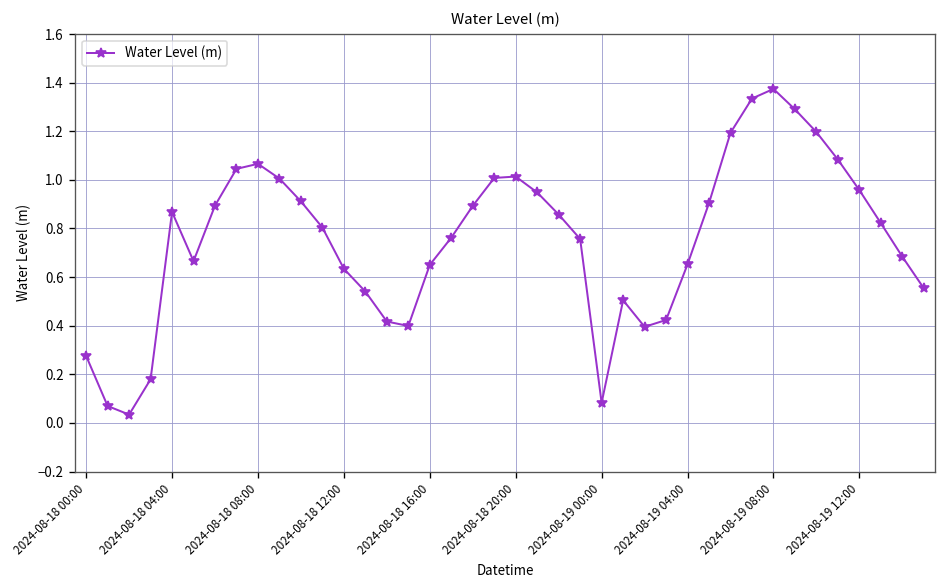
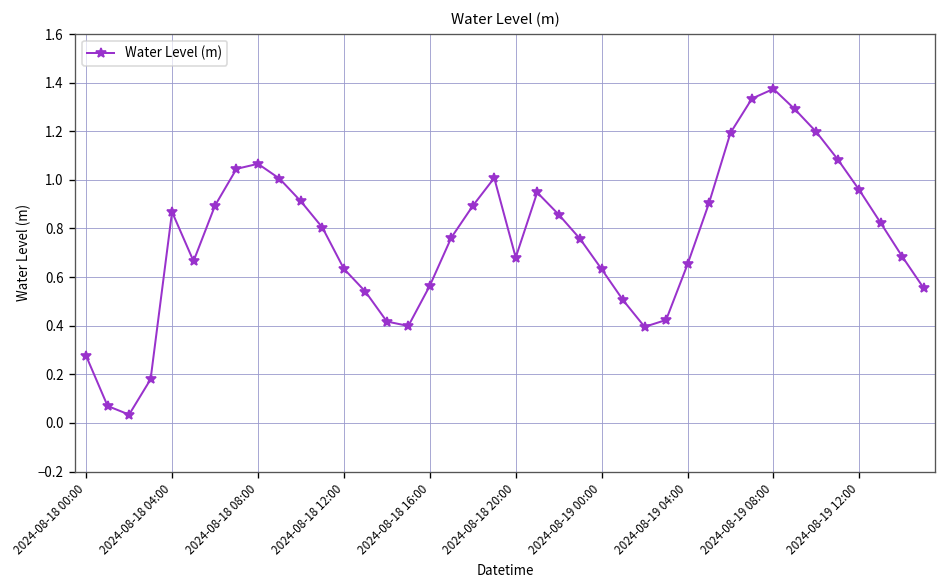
  {
    "2024-08-18 00:00": 0.28,
    "2024-08-18 04:00": 0.87,
    "2024-08-18 08:00": 1.07,
    "2024-08-18 12:00": 0.63,
-   "2024-08-18 16:00": 0.65,
-   "2024-08-18 20:00": 1.01,
-   "2024-08-19 00:00": 0.08,
+   "2024-08-18 16:00": 0.56,
+   "2024-08-18 20:00": 0.68,
+   "2024-08-19 00:00": 0.63,
    "2024-08-19 04:00": 0.65,
    "2024-08-19 08:00": 1.37,
    "2024-08-19 12:00": 0.96
  }
